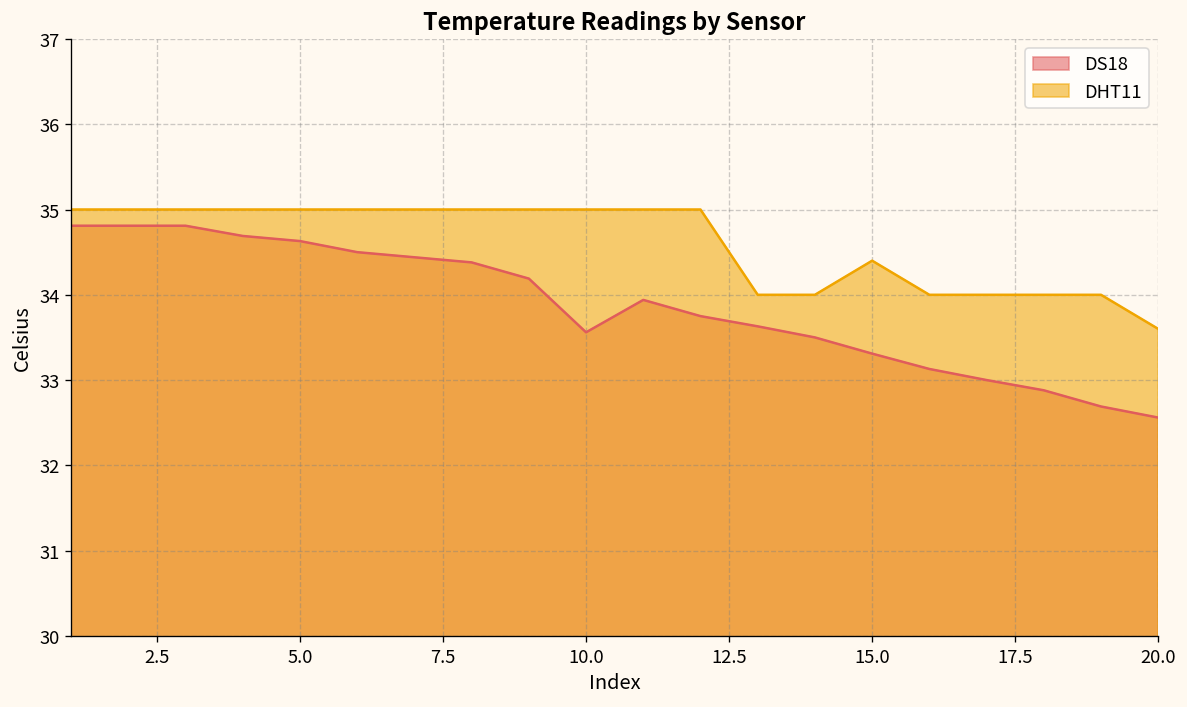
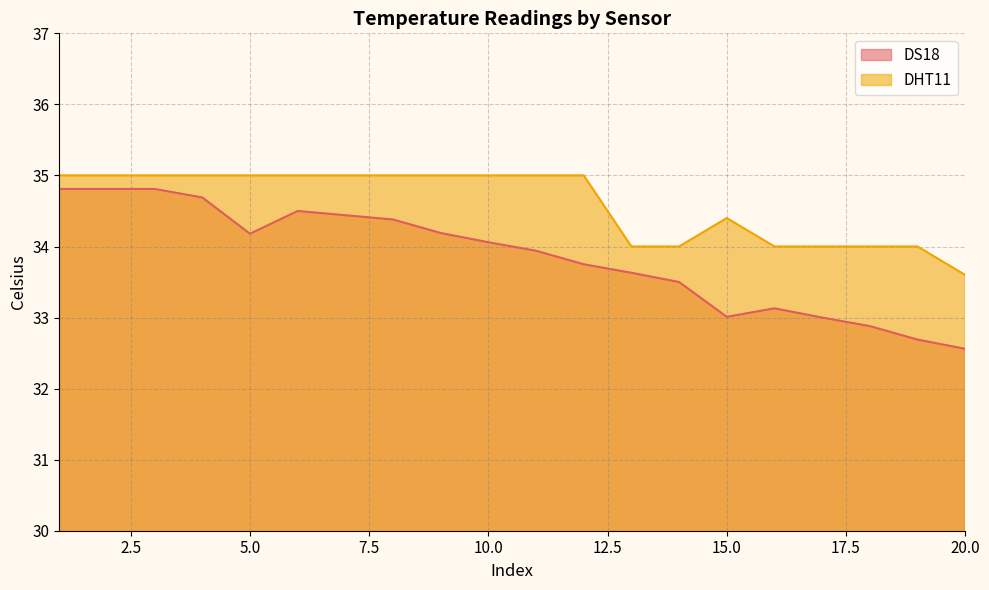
  {
    "DS18": {
-     "5.0": 34.6,
-     "10.0": 33.6,
-     "15.0": 33.3,
+     "5.0": 34.2,
+     "10.0": 34.1,
+     "15.0": 33.0,
      "20.0": 32.6
    },
    "DHT11": {
      "5.0": 35.0,
      "10.0": 35.0,
      "15.0": 34.4,
      "20.0": 33.6
    }
  }
